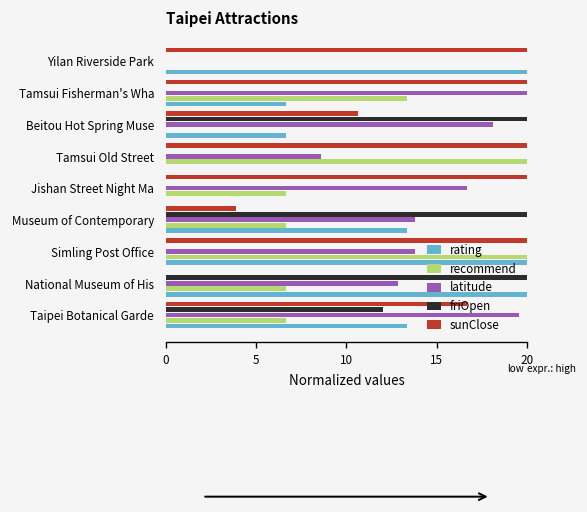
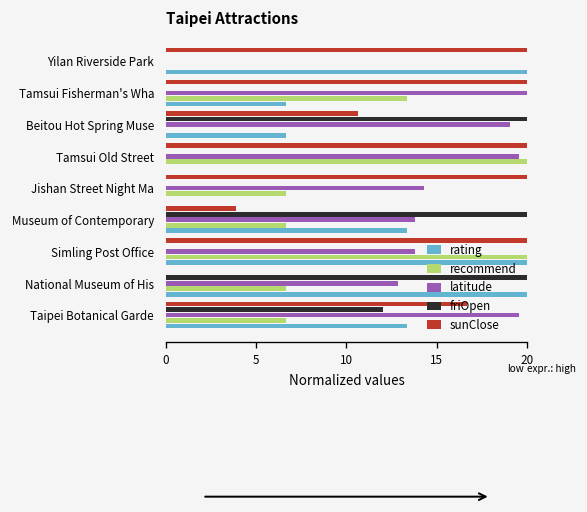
  {
    "rating": {
      "Yilan Riverside Park": 20.0,
      "Tamsui Fisherman's Wha": 6.7,
      "Beitou Hot Spring Muse": 6.7,
      "Tamsui Old Street": 0.0,
      "Jishan Street Night Ma": 0.0,
      "Museum of Contemporary": 13.3,
      "Simling Post Office": 20.0,
      "National Museum of His": 20.0,
      "Taipei Botanical Garde": 13.3
    },
    "recommend": {
      "Yilan Riverside Park": 0.0,
      "Tamsui Fisherman's Wha": 13.3,
      "Beitou Hot Spring Muse": 0.0,
      "Tamsui Old Street": 20.0,
      "Jishan Street Night Ma": 6.7,
      "Museum of Contemporary": 6.7,
      "Simling Post Office": 20.0,
      "National Museum of His": 6.7,
      "Taipei Botanical Garde": 6.7
    },
    "latitude": {
      "Yilan Riverside Park": 0.0,
      "Tamsui Fisherman's Wha": 20.0,
-     "Beitou Hot Spring Muse": 18.1,
-     "Tamsui Old Street": 8.6,
-     "Jishan Street Night Ma": 16.7,
+     "Beitou Hot Spring Muse": 19.0,
+     "Tamsui Old Street": 19.5,
+     "Jishan Street Night Ma": 14.3,
      "Museum of Contemporary": 13.8,
      "Simling Post Office": 13.8,
      "National Museum of His": 12.9,
      "Taipei Botanical Garde": 19.5
    },
    "friOpen": {
      "Yilan Riverside Park": 0.0,
      "Tamsui Fisherman's Wha": 0.0,
      "Beitou Hot Spring Muse": 20.0,
      "Tamsui Old Street": 0.0,
      "Jishan Street Night Ma": 0.0,
      "Museum of Contemporary": 20.0,
      "Simling Post Office": 0.0,
      "National Museum of His": 20.0,
      "Taipei Botanical Garde": 12.0
    },
    "sunClose": {
      "Yilan Riverside Park": 20.0,
      "Tamsui Fisherman's Wha": 20.0,
      "Beitou Hot Spring Muse": 10.6,
      "Tamsui Old Street": 20.0,
      "Jishan Street Night Ma": 20.0,
      "Museum of Contemporary": 3.9,
      "Simling Post Office": 20.0,
      "National Museum of His": 0.0,
      "Taipei Botanical Garde": 16.7
    }
  }
